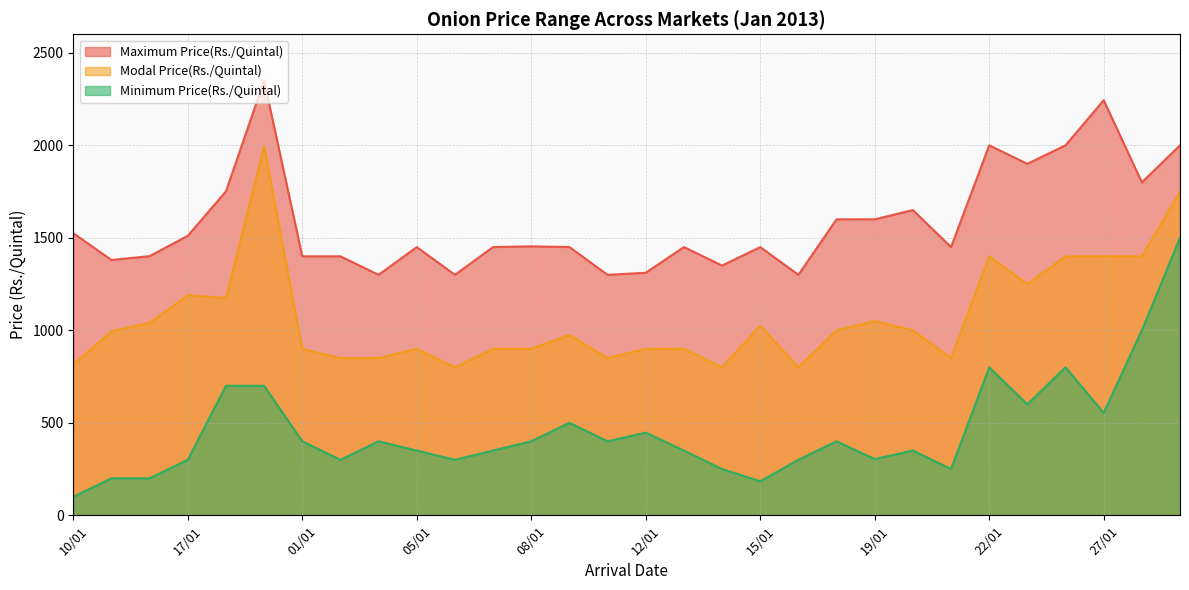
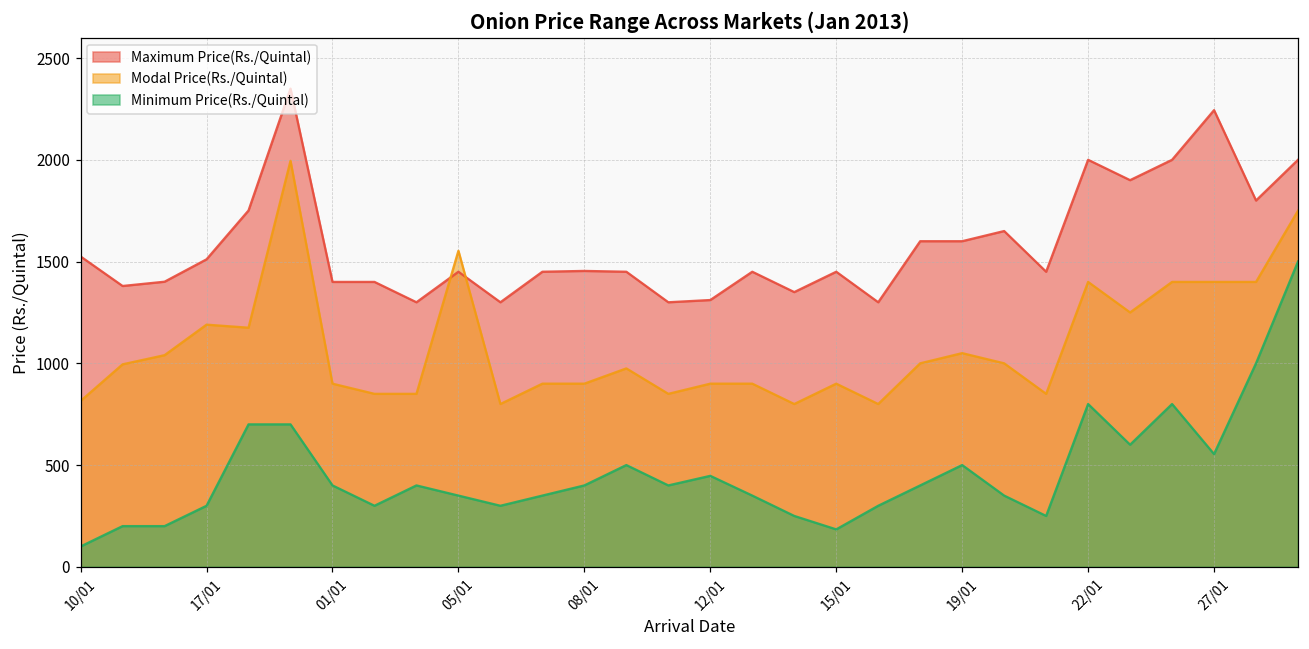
  {
    "Maximum Price(Rs./Quintal)": {
      "01/01": 1400,
      "05/01": 1450,
      "08/01": 1450,
      "12/01": 1310,
      "15/01": 1450,
      "19/01": 1600,
      "22/01": 2000,
      "27/01": 2240
    },
    "Modal Price(Rs./Quintal)": {
      "01/01": 900,
-     "05/01": 900,
+     "05/01": 1550,
      "08/01": 900,
      "12/01": 900,
-     "15/01": 1030,
+     "15/01": 900,
      "19/01": 1050,
      "22/01": 1400,
      "27/01": 1400
    },
    "Minimum Price(Rs./Quintal)": {
      "01/01": 400,
      "05/01": 350,
      "08/01": 400,
      "12/01": 450,
      "15/01": 180,
-     "19/01": 300,
+     "19/01": 500,
      "22/01": 800,
      "27/01": 550
    }
  }
